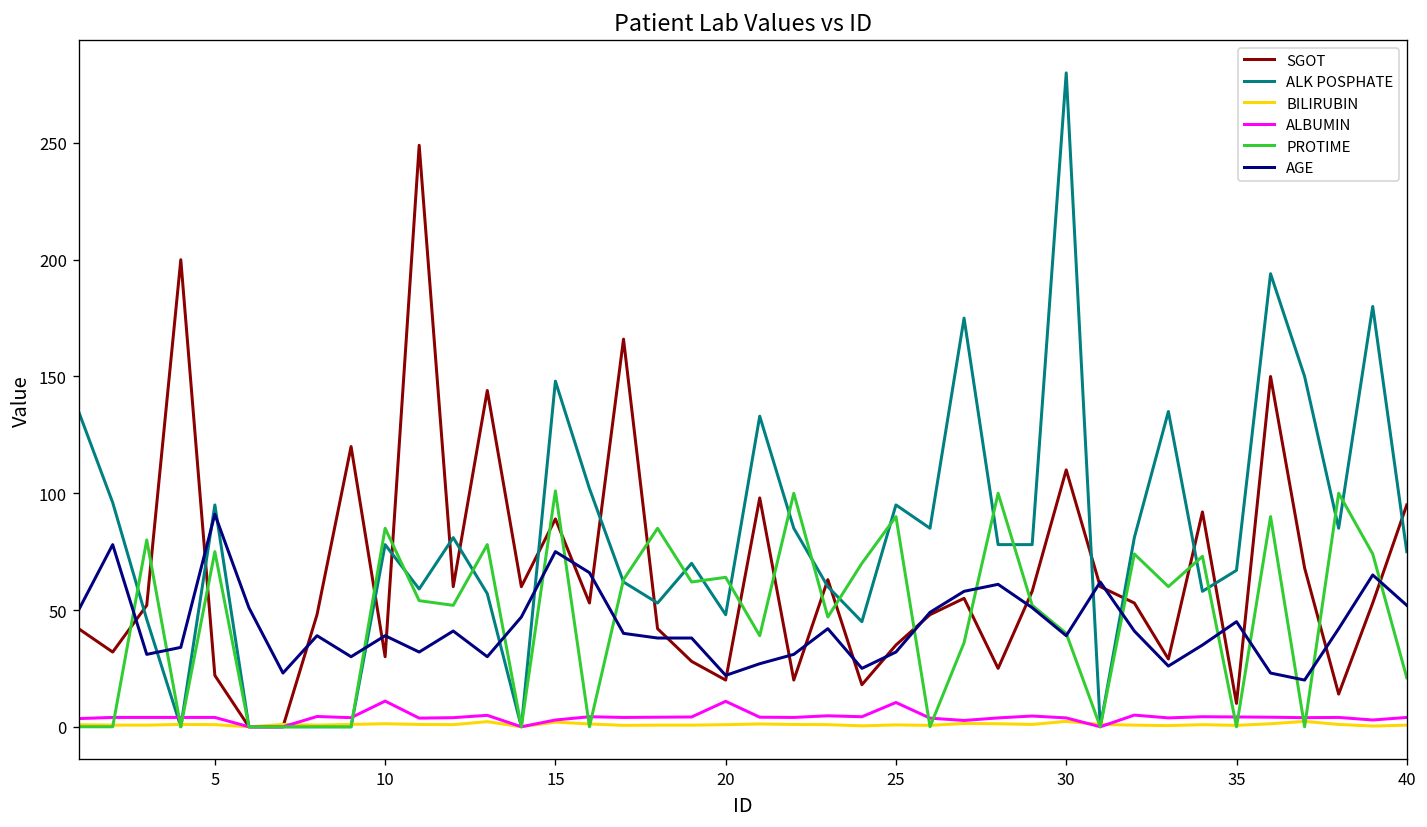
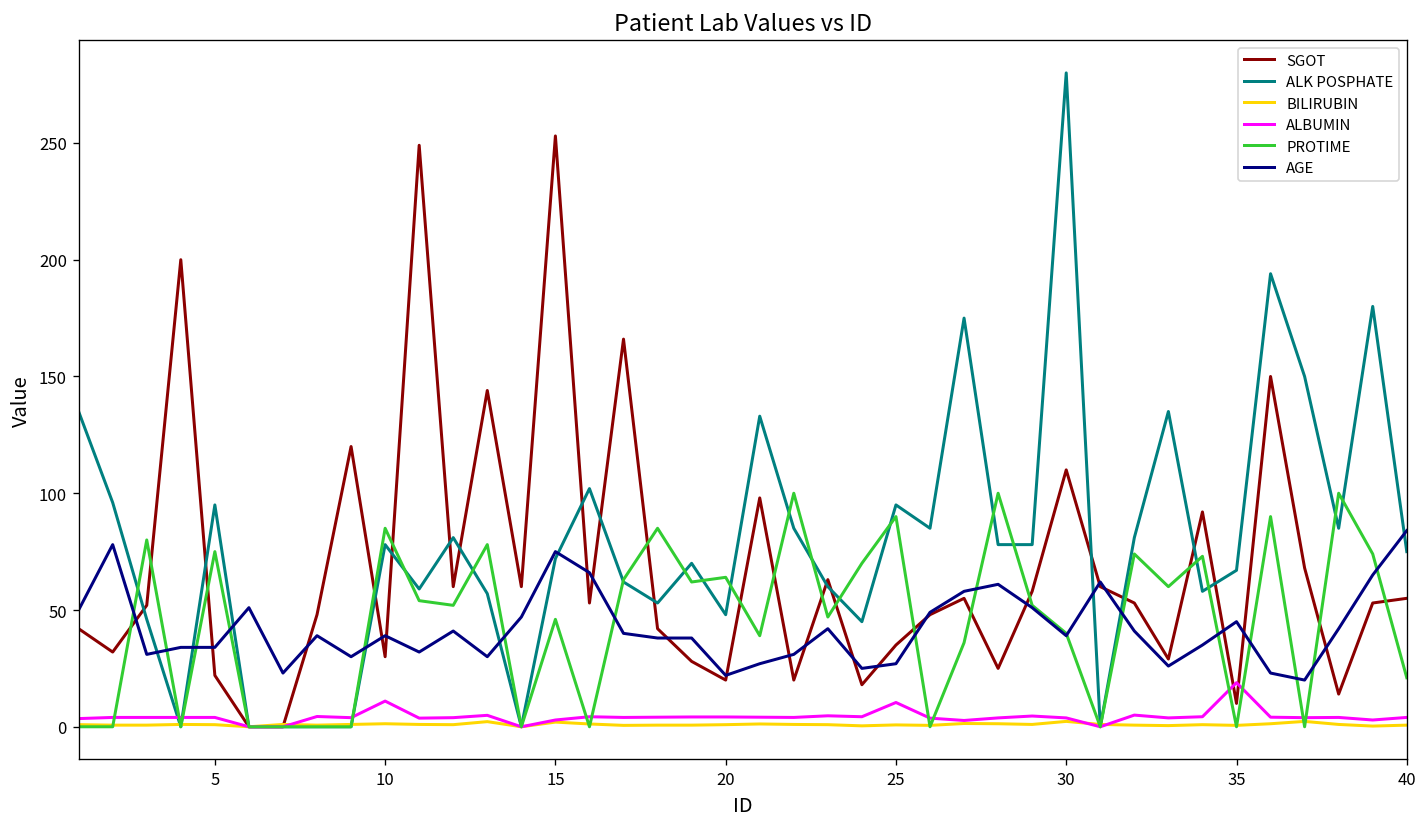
  {
    "SGOT": {
      "5": 22,
      "10": 30,
-     "15": 89,
+     "15": 253,
      "20": 20,
      "25": 35,
      "30": 110,
      "35": 10,
-     "40": 95
+     "40": 55
    },
    "ALK POSPHATE": {
      "5": 95,
      "10": 78,
-     "15": 148,
+     "15": 72,
      "20": 48,
      "25": 95,
      "30": 280,
      "35": 67,
      "40": 75
    },
    "BILIRUBIN": {
      "5": 1,
      "10": 1,
      "20": 1,
      "25": 1,
      "30": 2,
      "40": 1
    },
    "ALBUMIN": {
      "5": 4,
      "10": 11,
-     "20": 11,
+     "20": 4,
      "25": 10,
      "30": 4,
-     "35": 4,
+     "35": 19,
      "40": 4
    },
    "PROTIME": {
      "5": 75,
      "10": 85,
-     "15": 101,
+     "15": 46,
      "20": 64,
      "25": 90,
      "40": 21
    },
    "AGE": {
-     "5": 91,
+     "5": 34,
      "10": 39,
      "15": 75,
      "20": 22,
-     "25": 32,
+     "25": 27,
      "35": 45,
-     "40": 52
+     "40": 84
    }
  }
